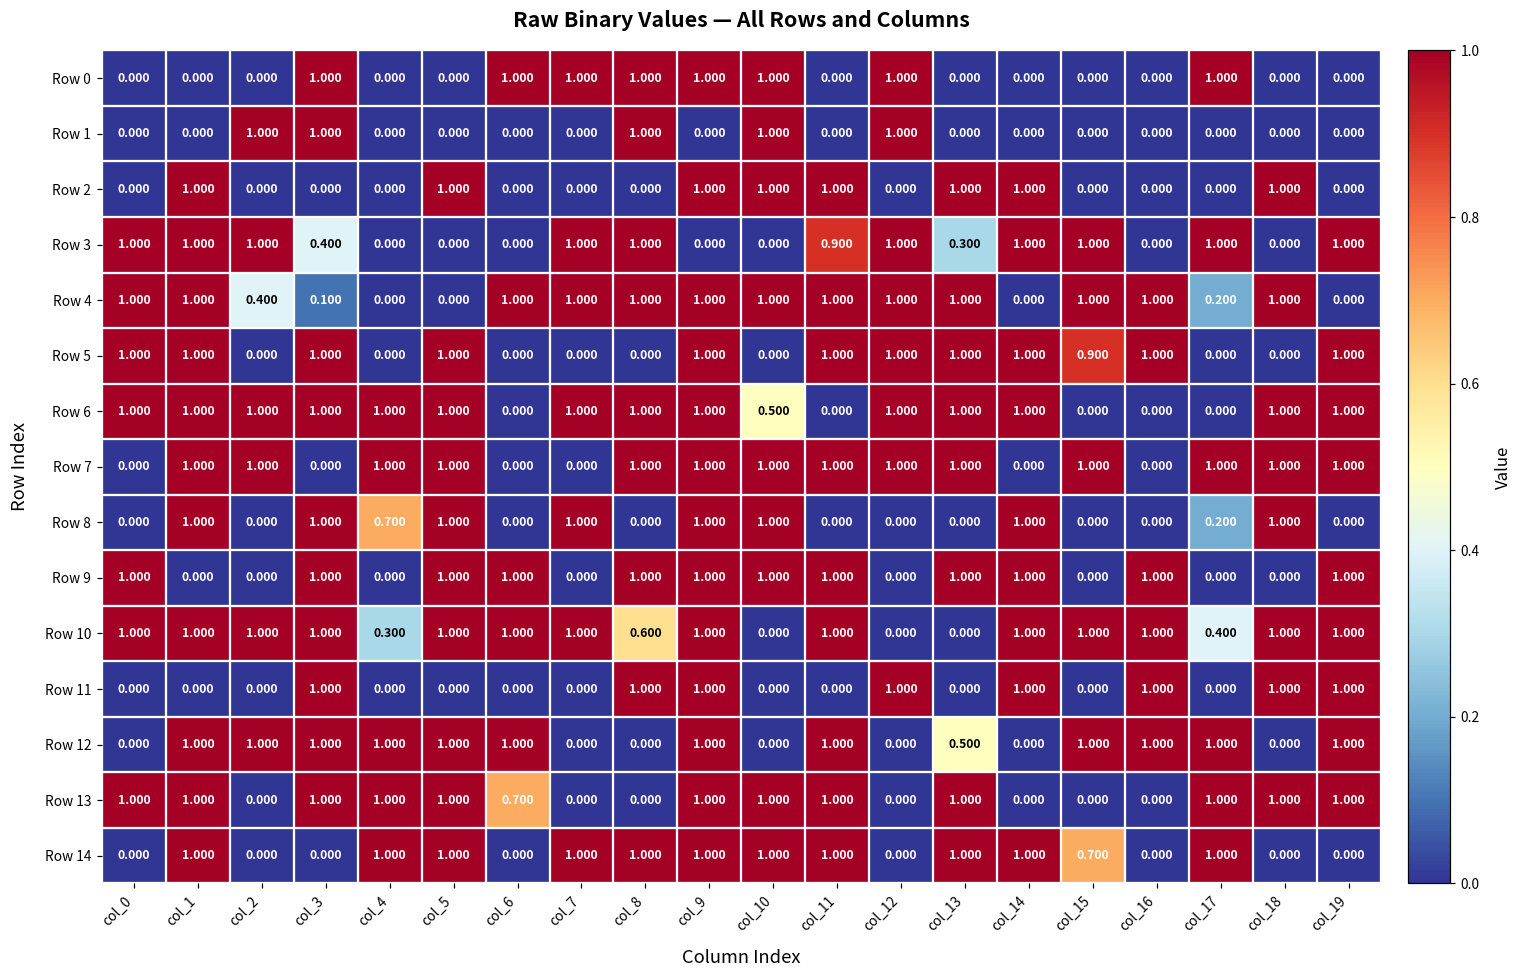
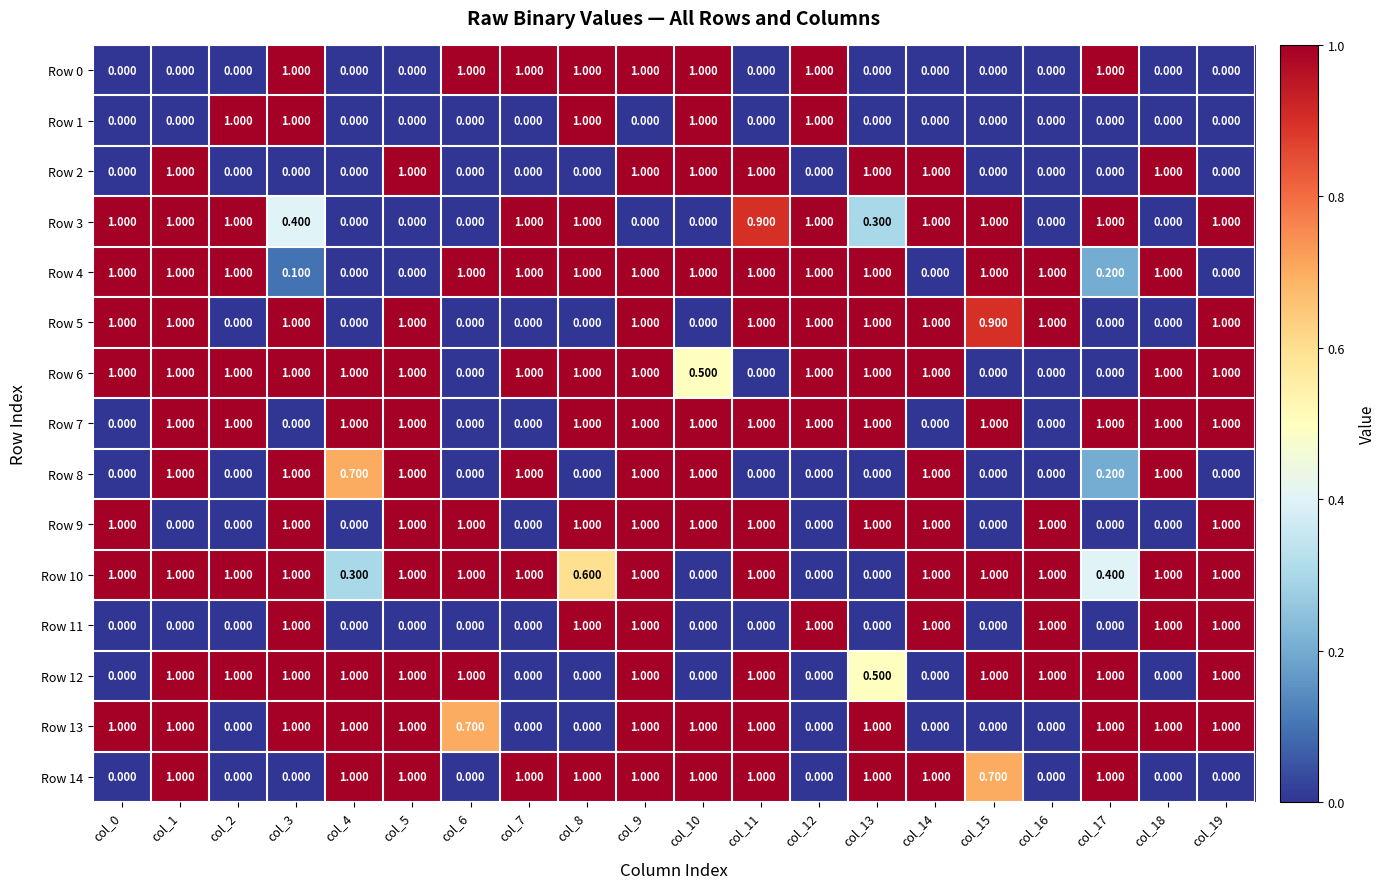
  {
    "Row 4": {
      "col_0": 1.000,
      "col_1": 1.000,
-     "col_2": 0.400,
+     "col_2": 1.000,
      "col_3": 0.100,
      "col_4": 0.000,
      "col_5": 0.000,
      "col_6": 1.000,
      "col_7": 1.000,
      "col_8": 1.000,
      "col_9": 1.000,
      "col_10": 1.000,
      "col_11": 1.000,
      "col_12": 1.000,
      "col_13": 1.000,
      "col_14": 0.000,
      "col_15": 1.000,
      "col_16": 1.000,
      "col_17": 0.200,
      "col_18": 1.000,
      "col_19": 0.000
    }
  }
